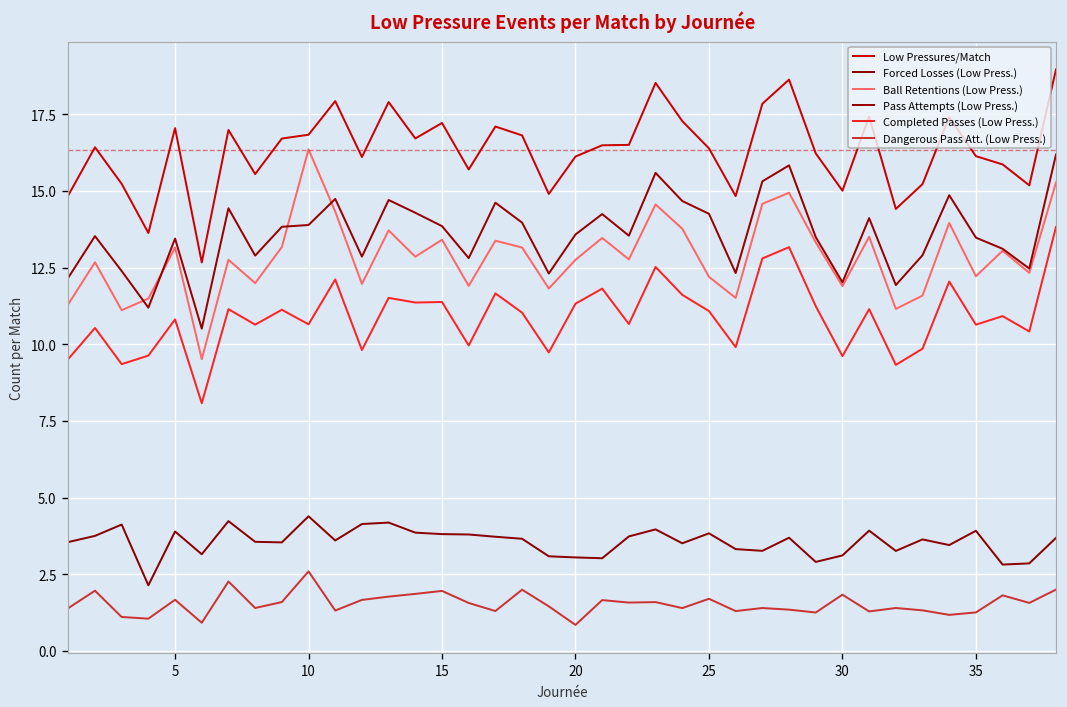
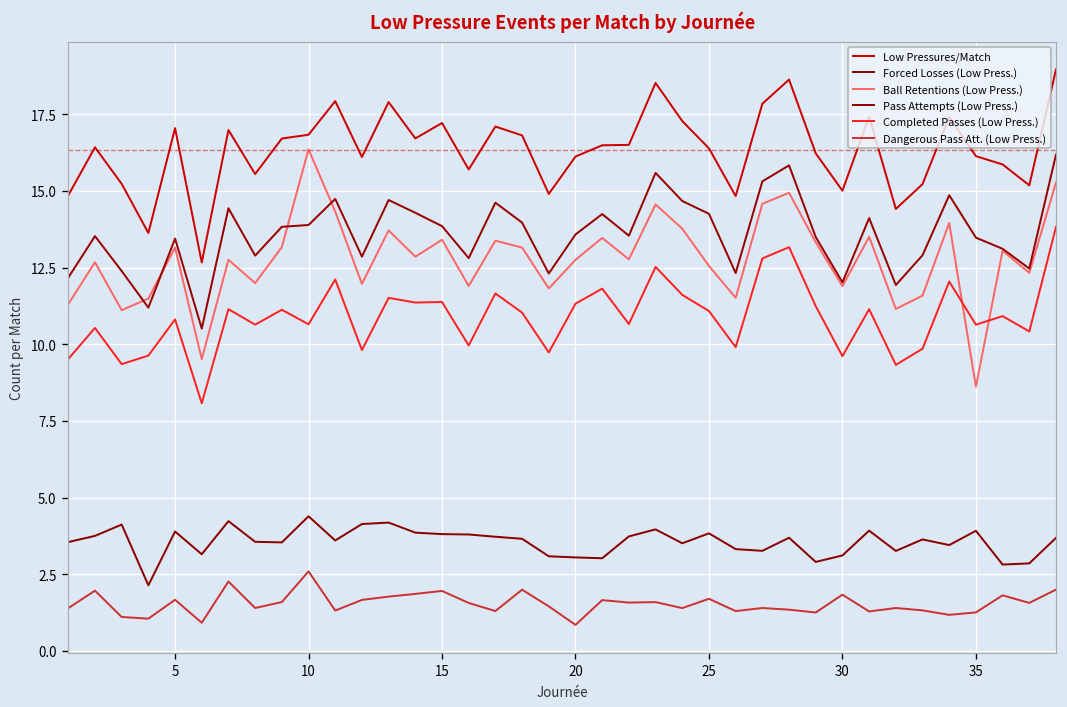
  {
    "Ball Retentions (Low Press.)": {
      "5": 13.2,
      "10": 16.4,
      "15": 13.4,
      "20": 12.8,
-     "25": 12.2,
+     "25": 12.6,
      "30": 11.9,
-     "35": 12.2
+     "35": 8.6
    }
  }
